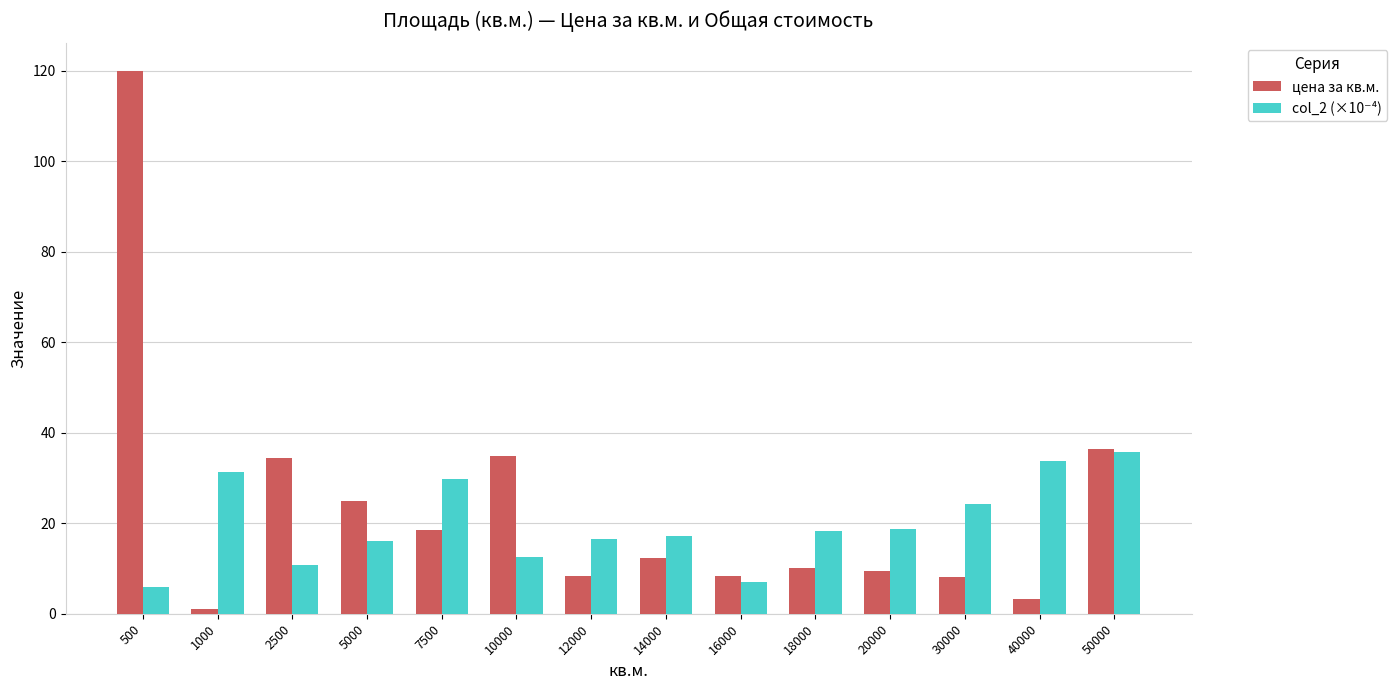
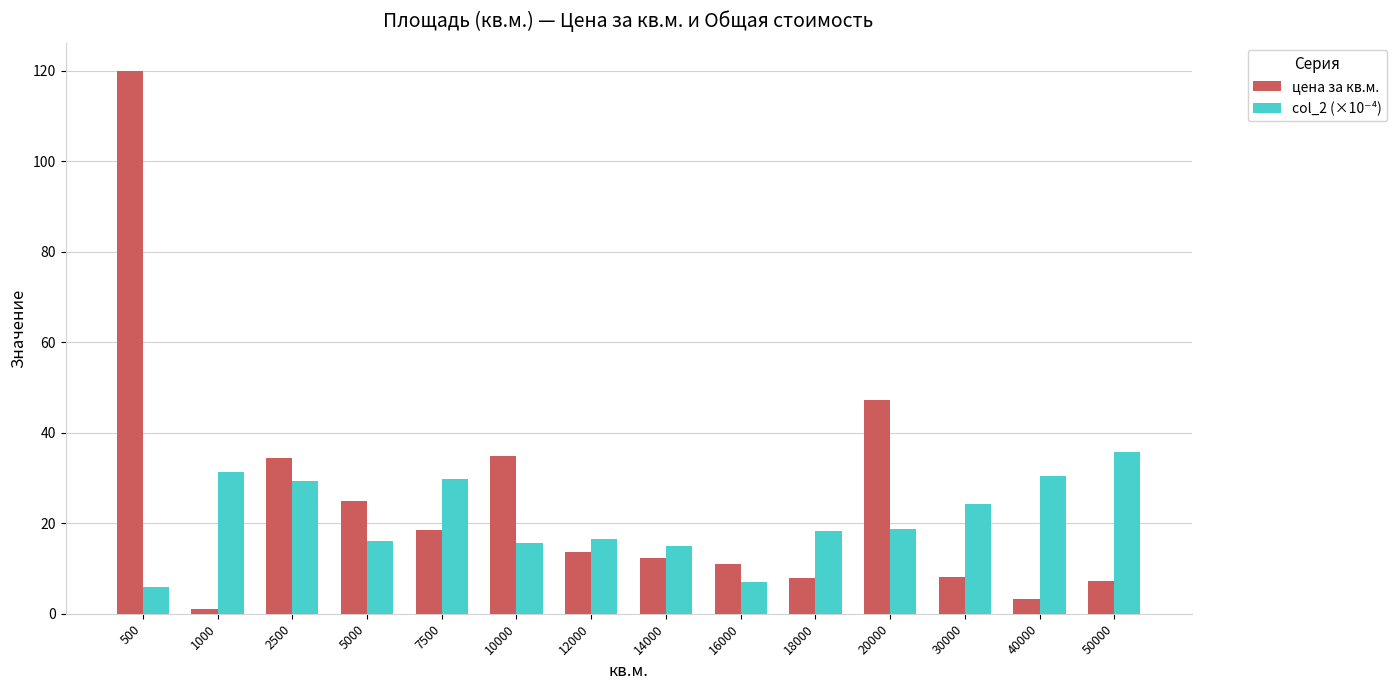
  {
    "цена за кв.м.": {
      "500": 120,
      "1000": 1,
      "2500": 34,
      "5000": 25,
      "7500": 19,
      "10000": 35,
-     "12000": 8,
+     "12000": 14,
      "14000": 12,
-     "16000": 8,
-     "18000": 10,
-     "20000": 9,
+     "16000": 11,
+     "18000": 8,
+     "20000": 47,
      "30000": 8,
      "40000": 3,
-     "50000": 36
+     "50000": 7
    },
    "col_2 (×10⁻⁴)": {
      "500": 6,
      "1000": 31,
-     "2500": 11,
+     "2500": 29,
      "5000": 16,
      "7500": 30,
-     "10000": 13,
+     "10000": 16,
      "12000": 17,
-     "14000": 17,
+     "14000": 15,
      "16000": 7,
      "18000": 18,
      "20000": 19,
      "30000": 24,
-     "40000": 34,
+     "40000": 30,
      "50000": 36
    }
  }
